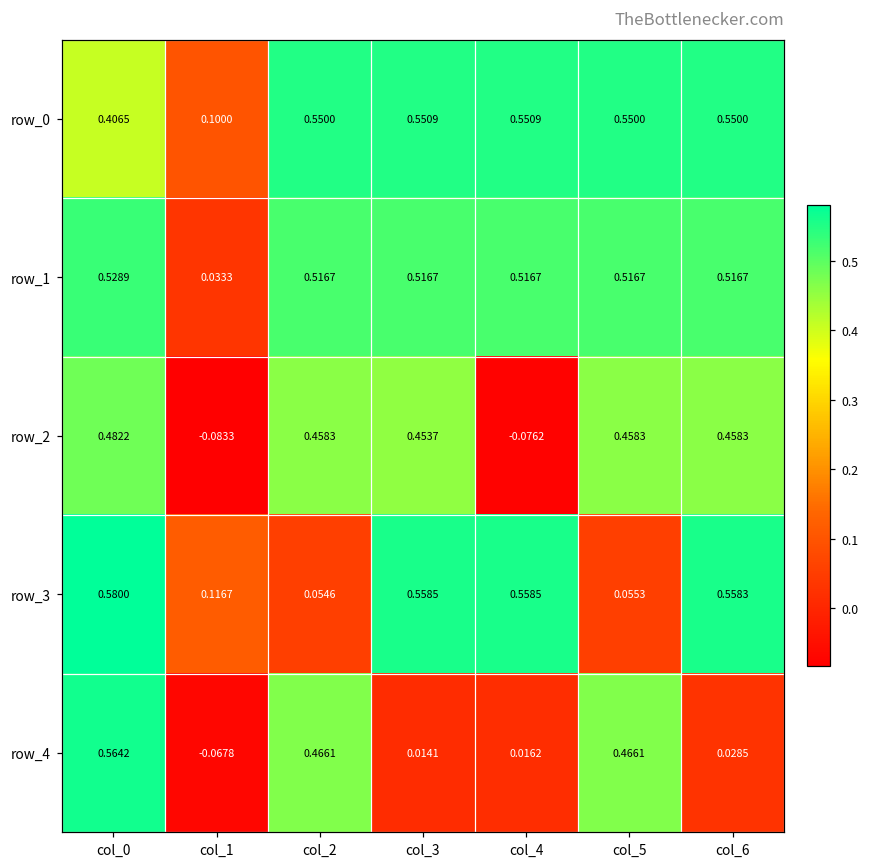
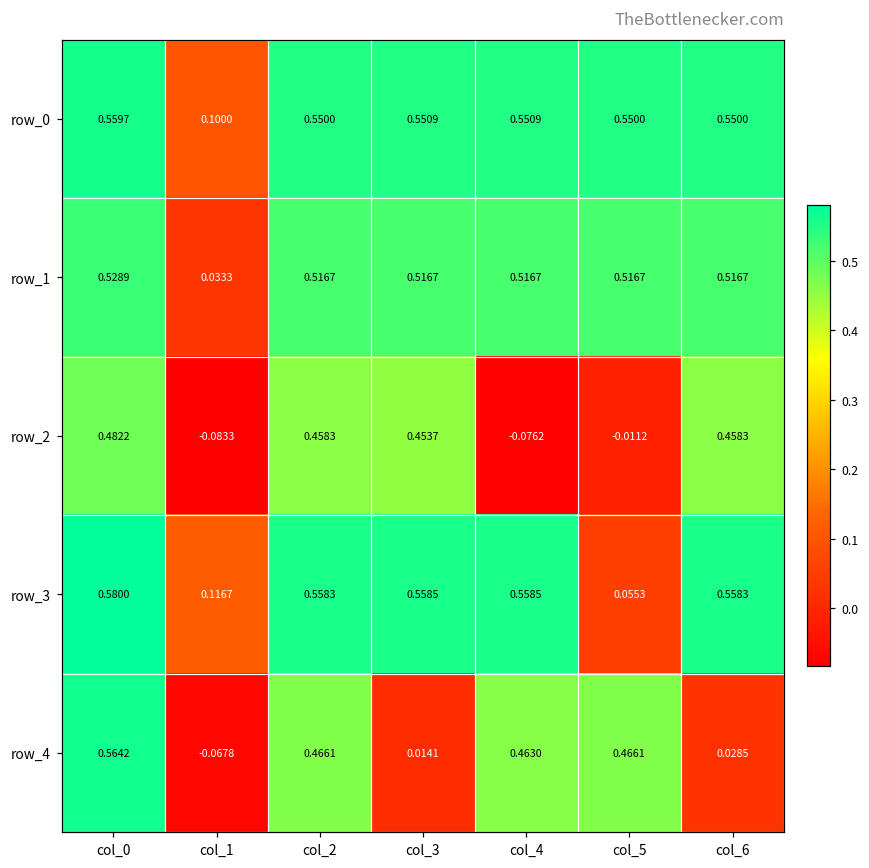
  {
    "row_0": {
-     "col_0": 0.4065,
+     "col_0": 0.5597,
      "col_1": 0.1000,
      "col_2": 0.5500,
      "col_3": 0.5509,
      "col_4": 0.5509,
      "col_5": 0.5500,
      "col_6": 0.5500
    },
    "row_1": {
      "col_0": 0.5289,
      "col_1": 0.0333,
      "col_2": 0.5167,
      "col_3": 0.5167,
      "col_4": 0.5167,
      "col_5": 0.5167,
      "col_6": 0.5167
    },
    "row_2": {
      "col_0": 0.4822,
      "col_1": -0.0833,
      "col_2": 0.4583,
      "col_3": 0.4537,
      "col_4": -0.0762,
-     "col_5": 0.4583,
+     "col_5": -0.0112,
      "col_6": 0.4583
    },
    "row_3": {
      "col_0": 0.5800,
      "col_1": 0.1167,
-     "col_2": 0.0546,
+     "col_2": 0.5583,
      "col_3": 0.5585,
      "col_4": 0.5585,
      "col_5": 0.0553,
      "col_6": 0.5583
    },
    "row_4": {
      "col_0": 0.5642,
      "col_1": -0.0678,
      "col_2": 0.4661,
      "col_3": 0.0141,
-     "col_4": 0.0162,
+     "col_4": 0.4630,
      "col_5": 0.4661,
      "col_6": 0.0285
    }
  }
